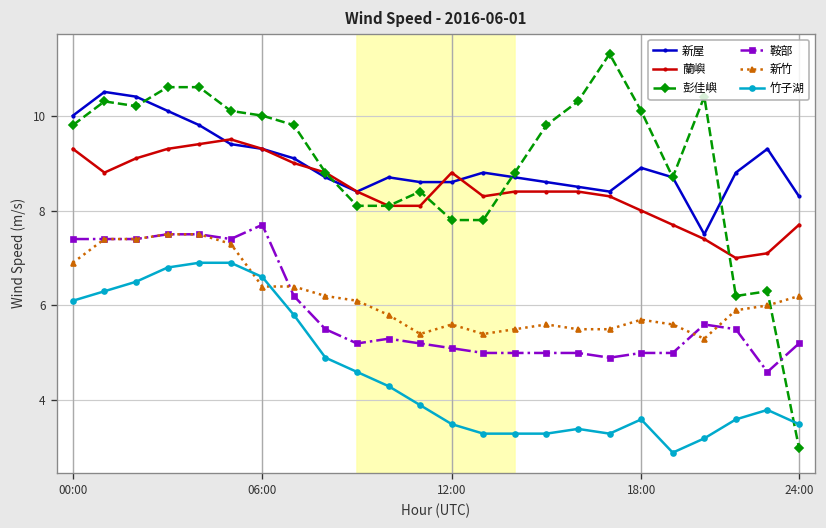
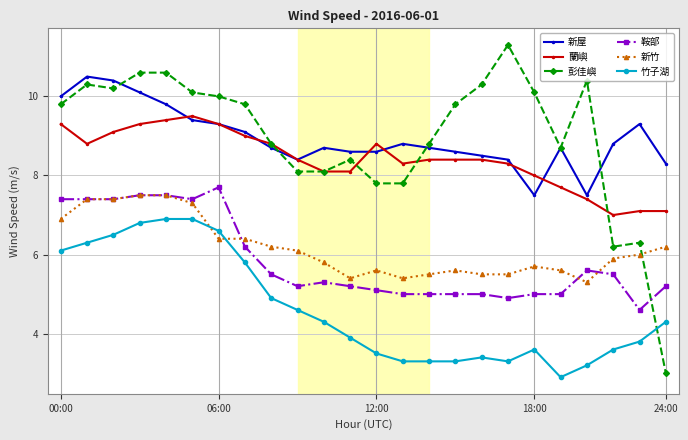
  {
    "新屋": {
      "00:00": 10.0,
      "12:00": 8.6,
-     "18:00": 8.9,
+     "18:00": 7.5,
      "24:00": 8.3
    },
    "蘭嶼": {
      "00:00": 9.3,
      "12:00": 8.8,
      "18:00": 8.0,
-     "24:00": 7.7
+     "24:00": 7.1
    },
    "彭佳嶼": {
      "00:00": 9.8,
      "06:00": 10.0,
      "12:00": 7.8,
      "18:00": 10.1,
      "24:00": 3.0
    },
    "鞍部": {
      "00:00": 7.4,
      "06:00": 7.7,
      "12:00": 5.1,
      "18:00": 5.0,
      "24:00": 5.2
    },
    "新竹": {
      "00:00": 6.9,
      "06:00": 6.4,
      "12:00": 5.6,
      "18:00": 5.7,
      "24:00": 6.2
    },
    "竹子湖": {
      "00:00": 6.1,
      "06:00": 6.6,
      "12:00": 3.5,
      "18:00": 3.6,
-     "24:00": 3.5
+     "24:00": 4.3
    }
  }
